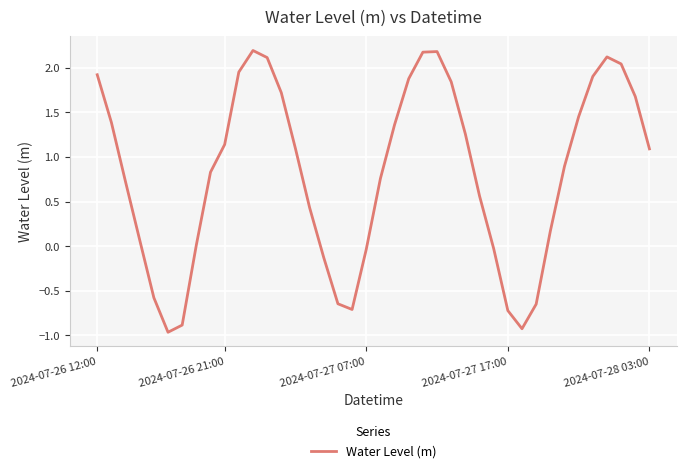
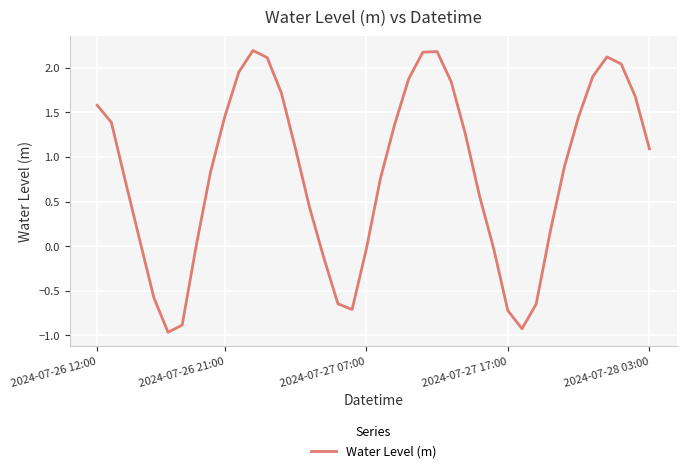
  {
-   "2024-07-26 12:00": 1.9,
-   "2024-07-26 21:00": 1.1,
+   "2024-07-26 12:00": 1.6,
+   "2024-07-26 21:00": 1.4,
    "2024-07-27 07:00": 0.0,
    "2024-07-27 17:00": -0.7,
    "2024-07-28 03:00": 1.1
  }
